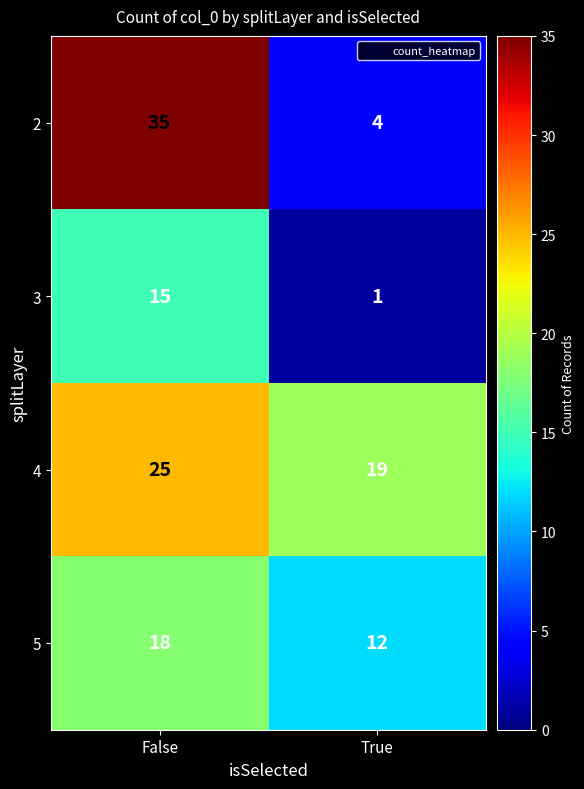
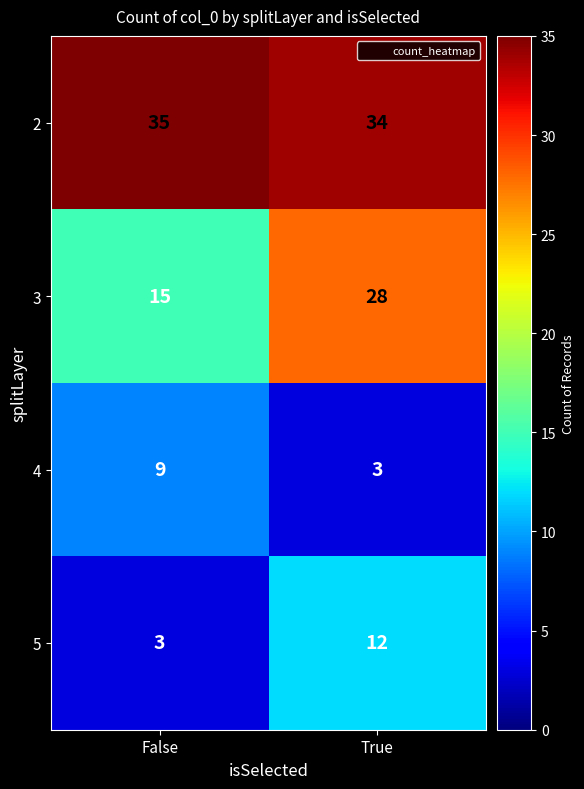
  {
    "2": {
      "False": 35,
-     "True": 4
+     "True": 34
    },
    "3": {
      "False": 15,
-     "True": 1
+     "True": 28
    },
    "4": {
-     "False": 25,
-     "True": 19
+     "False": 9,
+     "True": 3
    },
    "5": {
-     "False": 18,
+     "False": 3,
      "True": 12
    }
  }
